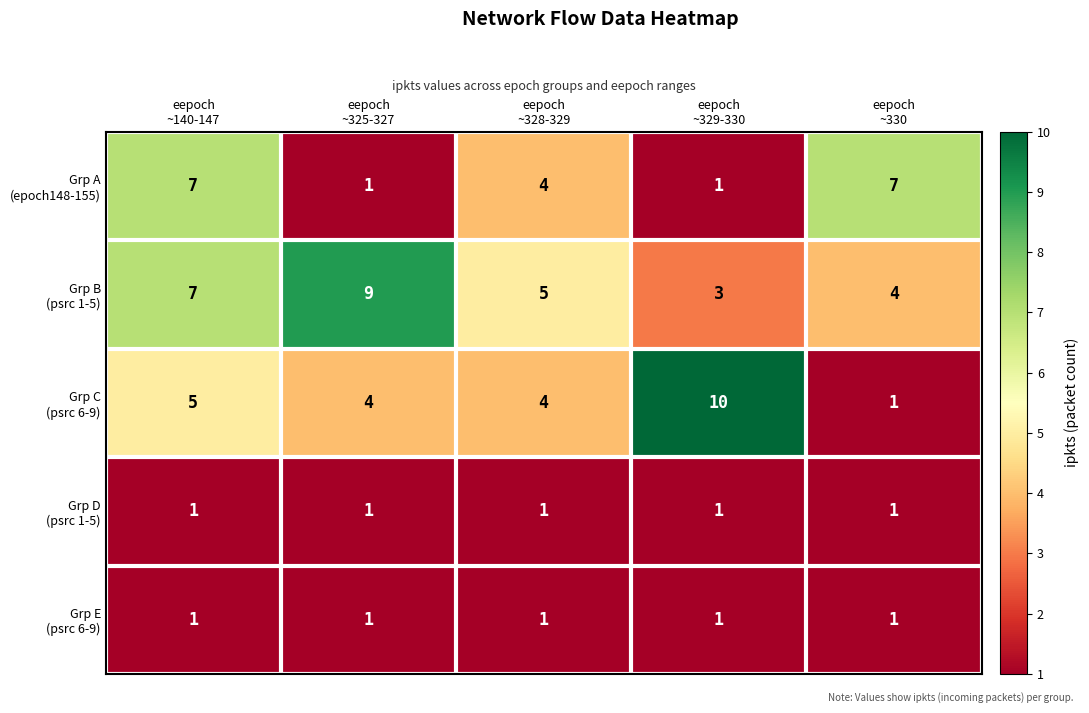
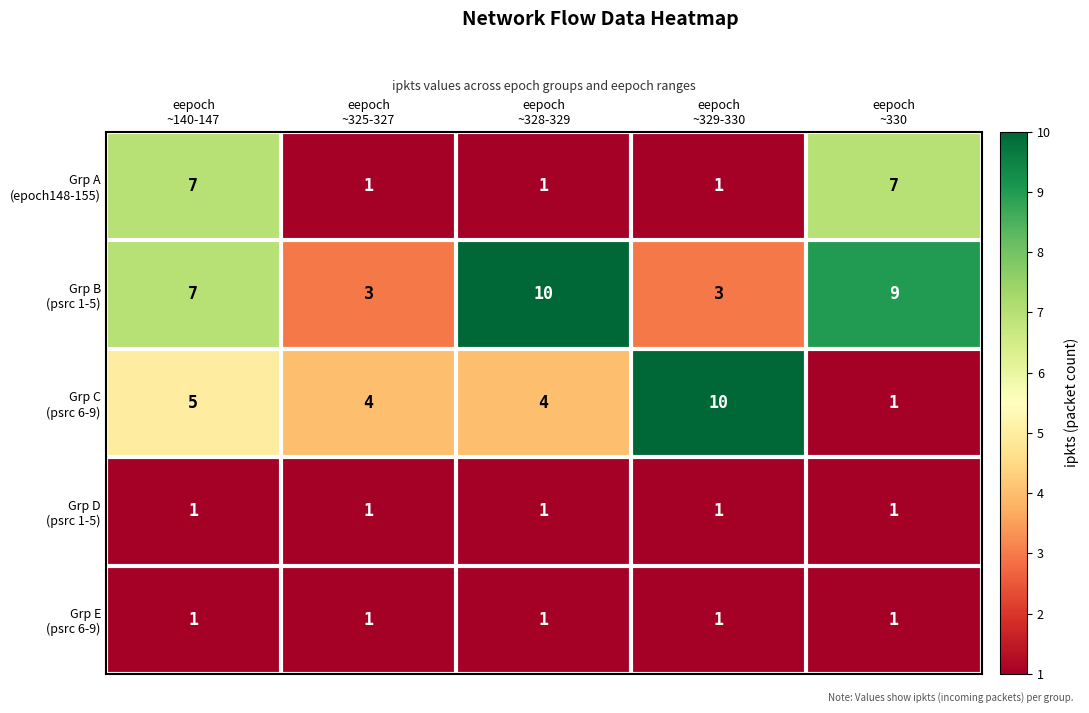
  {
    "Grp A (epoch148-155)": {
      "eepoch ~140-147": 7,
      "eepoch ~325-327": 1,
-     "eepoch ~328-329": 4,
+     "eepoch ~328-329": 1,
      "eepoch ~329-330": 1,
      "eepoch ~330": 7
    },
    "Grp B (psrc 1-5)": {
      "eepoch ~140-147": 7,
-     "eepoch ~325-327": 9,
-     "eepoch ~328-329": 5,
+     "eepoch ~325-327": 3,
+     "eepoch ~328-329": 10,
      "eepoch ~329-330": 3,
-     "eepoch ~330": 4
+     "eepoch ~330": 9
    },
    "Grp C (psrc 6-9)": {
      "eepoch ~140-147": 5,
      "eepoch ~325-327": 4,
      "eepoch ~328-329": 4,
      "eepoch ~329-330": 10,
      "eepoch ~330": 1
    },
    "Grp D (psrc 1-5)": {
      "eepoch ~140-147": 1,
      "eepoch ~325-327": 1,
      "eepoch ~328-329": 1,
      "eepoch ~329-330": 1,
      "eepoch ~330": 1
    },
    "Grp E (psrc 6-9)": {
      "eepoch ~140-147": 1,
      "eepoch ~325-327": 1,
      "eepoch ~328-329": 1,
      "eepoch ~329-330": 1,
      "eepoch ~330": 1
    }
  }
